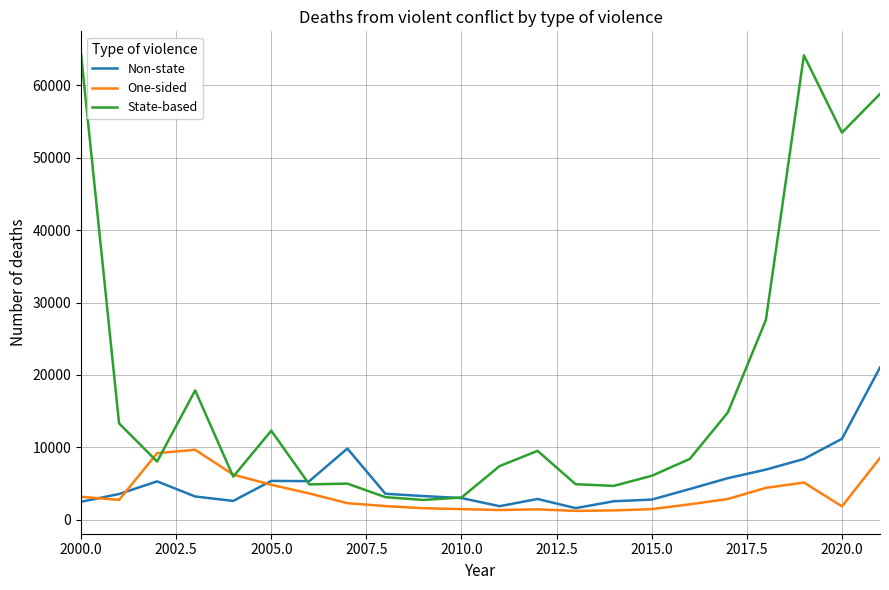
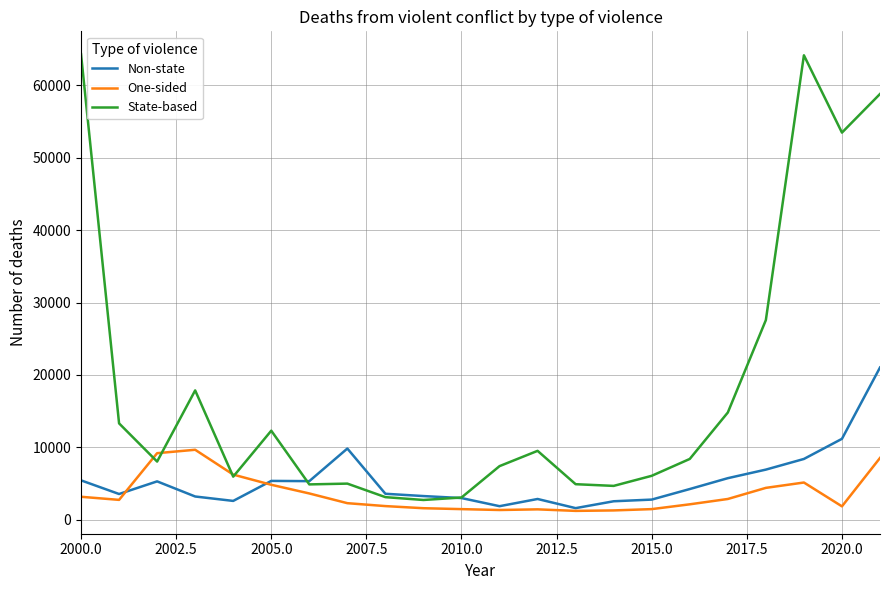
  {
    "Non-state": {
-     "2000.0": 2000,
+     "2000.0": 5000,
      "2005.0": 5000,
      "2015.0": 3000,
      "2020.0": 11000
    },
    "One-sided": {
      "2000.0": 3000,
      "2005.0": 5000,
      "2010.0": 1000,
      "2015.0": 1000,
      "2020.0": 2000
    },
    "State-based": {
      "2000.0": 64000,
      "2005.0": 12000,
      "2015.0": 6000,
      "2020.0": 53000
    }
  }
